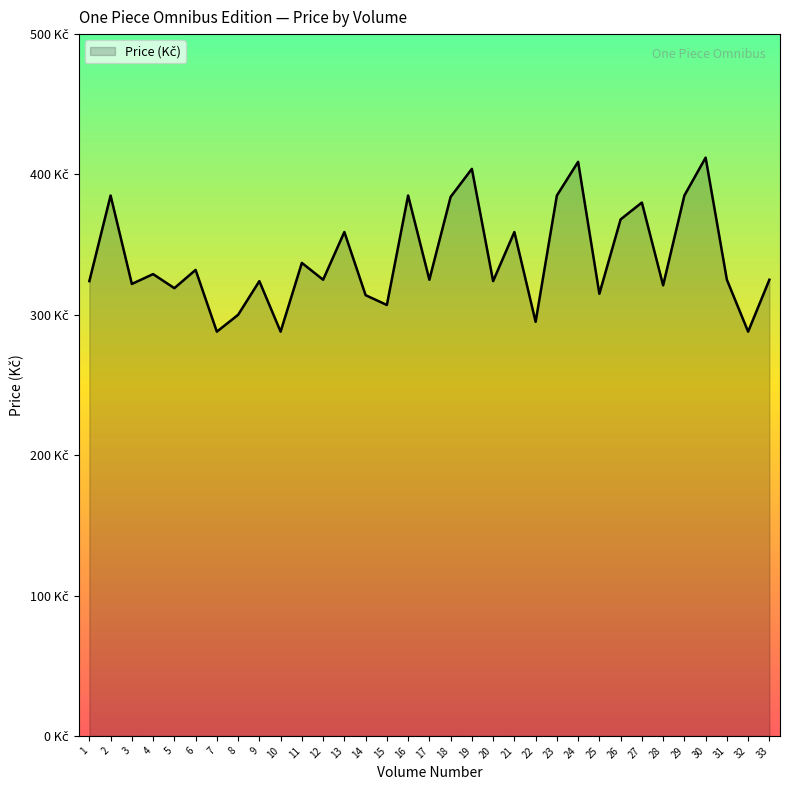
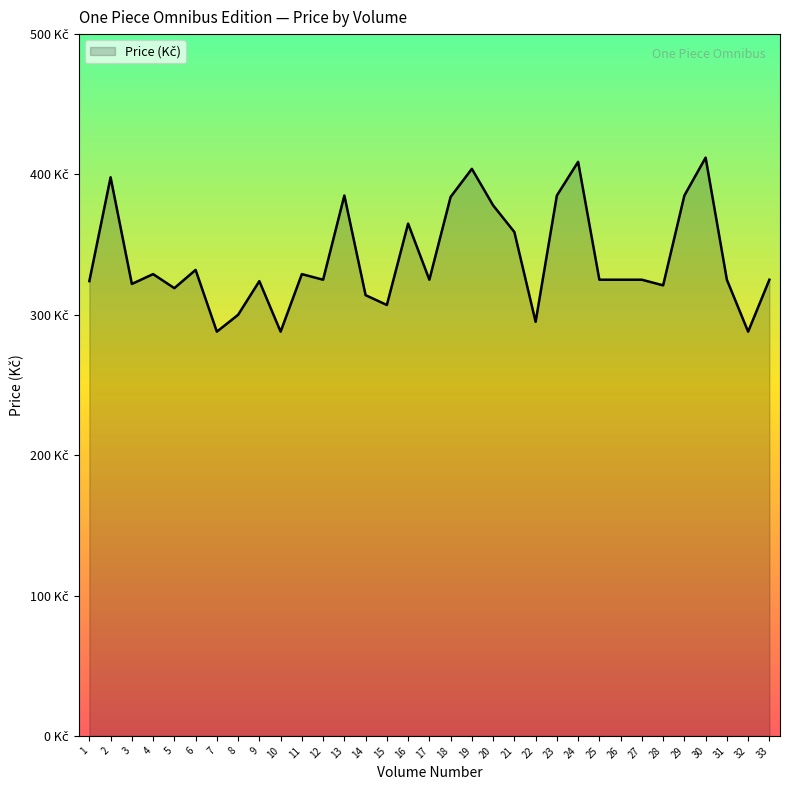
  {
    "1": "324 Kč",
-   "2": "385 Kč",
+   "2": "398 Kč",
    "3": "322 Kč",
    "4": "329 Kč",
    "5": "319 Kč",
    "6": "332 Kč",
    "7": "288 Kč",
    "8": "300 Kč",
    "9": "324 Kč",
    "10": "288 Kč",
-   "11": "337 Kč",
+   "11": "329 Kč",
    "12": "325 Kč",
-   "13": "359 Kč",
+   "13": "385 Kč",
    "14": "314 Kč",
    "15": "307 Kč",
-   "16": "385 Kč",
+   "16": "365 Kč",
    "17": "325 Kč",
    "18": "384 Kč",
    "19": "404 Kč",
-   "20": "324 Kč",
+   "20": "378 Kč",
    "21": "359 Kč",
    "22": "295 Kč",
    "23": "385 Kč",
    "24": "409 Kč",
-   "25": "315 Kč",
-   "26": "368 Kč",
-   "27": "380 Kč",
+   "25": "325 Kč",
+   "26": "325 Kč",
+   "27": "325 Kč",
    "28": "321 Kč",
    "29": "385 Kč",
    "30": "412 Kč",
    "31": "325 Kč",
    "32": "288 Kč",
    "33": "325 Kč"
  }
